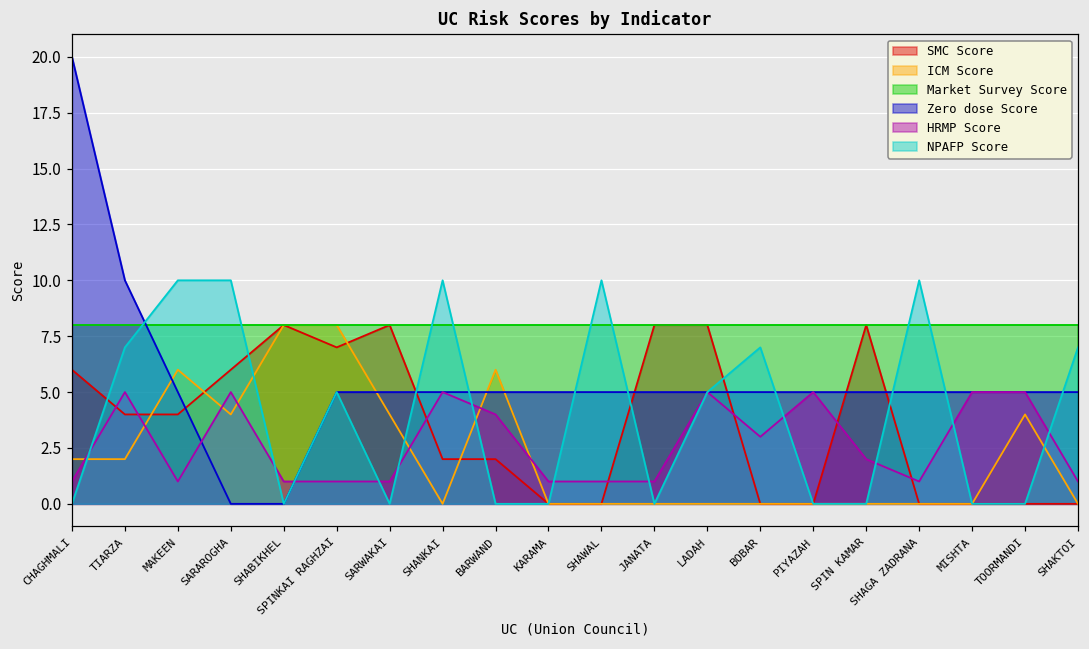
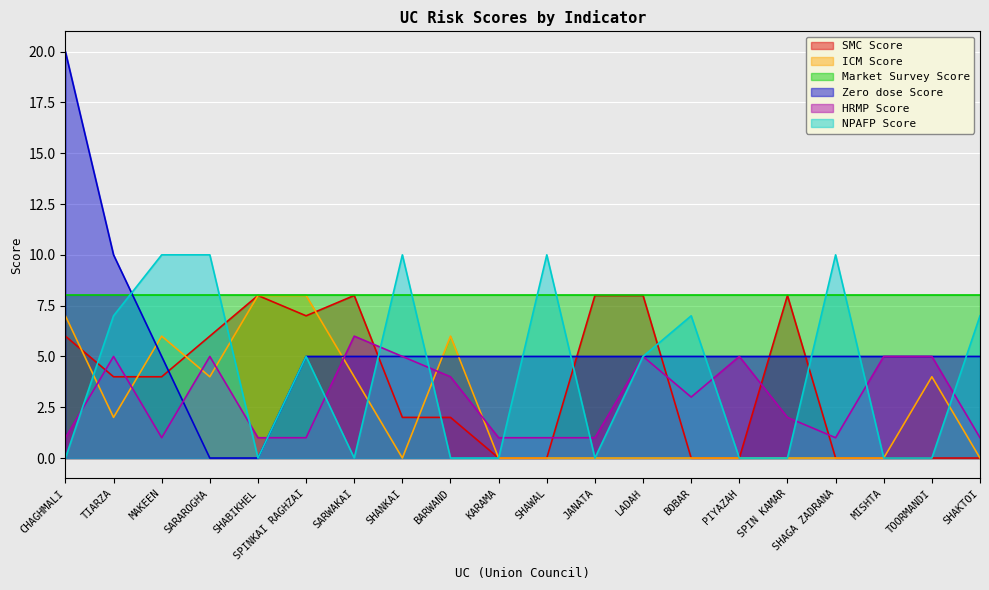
  {
    "SMC Score": {
      "CHAGHMALI": 6,
      "TIARZA": 4,
      "MAKEEN": 4,
      "SARAROGHA": 6,
      "SPINKAI RAGHZAI": 7,
      "SHANKAI": 2,
      "BARWAND": 2
    },
    "ICM Score": {
-     "CHAGHMALI": 2,
+     "CHAGHMALI": 7,
      "TIARZA": 2,
      "MAKEEN": 6,
      "SARAROGHA": 4,
      "SARWAKAI": 4,
      "SHANKAI": 0,
      "BARWAND": 6,
      "LADAH": 0,
      "TOORMANDI": 4
    },
    "Market Survey Score": {
      "CHAGHMALI": 8,
      "TIARZA": 8,
      "MAKEEN": 8,
      "SARAROGHA": 8,
      "SHANKAI": 8,
      "BARWAND": 8,
      "KARAMA": 8,
      "SHAWAL": 8,
      "BOBAR": 8,
      "PIYAZAH": 8,
      "SHAGA ZADRANA": 8,
      "MISHTA": 8,
      "TOORMANDI": 8,
      "SHAKTOI": 8
    },
    "Zero dose Score": {
      "CHAGHMALI": 20,
      "TIARZA": 10,
      "MAKEEN": 5,
      "SARAROGHA": 0,
      "SARWAKAI": 5,
      "BARWAND": 5,
      "KARAMA": 5,
      "SHAWAL": 5,
      "JANATA": 5,
      "BOBAR": 5,
      "SPIN KAMAR": 5,
      "SHAGA ZADRANA": 5,
      "SHAKTOI": 5
    },
    "HRMP Score": {
      "CHAGHMALI": 1,
      "TIARZA": 5,
      "MAKEEN": 1,
      "SARAROGHA": 5,
      "SHABIKHEL": 1,
      "SPINKAI RAGHZAI": 1,
-     "SARWAKAI": 1,
+     "SARWAKAI": 6,
      "BARWAND": 4,
      "KARAMA": 1,
      "SHAWAL": 1,
      "JANATA": 1,
      "BOBAR": 3,
      "SPIN KAMAR": 2,
      "SHAGA ZADRANA": 1,
      "SHAKTOI": 1
    },
    "NPAFP Score": {
      "CHAGHMALI": 0,
      "TIARZA": 7,
      "MAKEEN": 10,
      "SARAROGHA": 10,
      "SARWAKAI": 0,
      "SHANKAI": 10,
      "BARWAND": 0,
      "SHAWAL": 10,
      "BOBAR": 7,
      "SHAGA ZADRANA": 10,
      "SHAKTOI": 7
    }
  }
